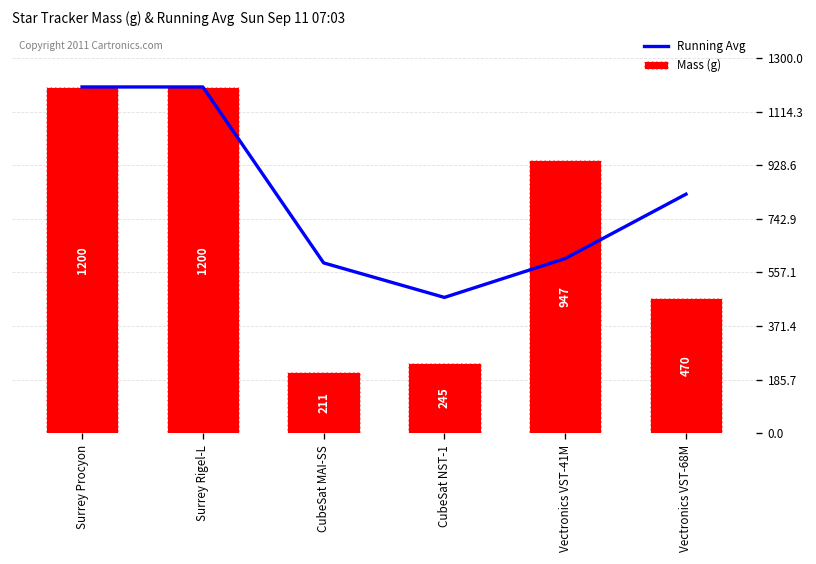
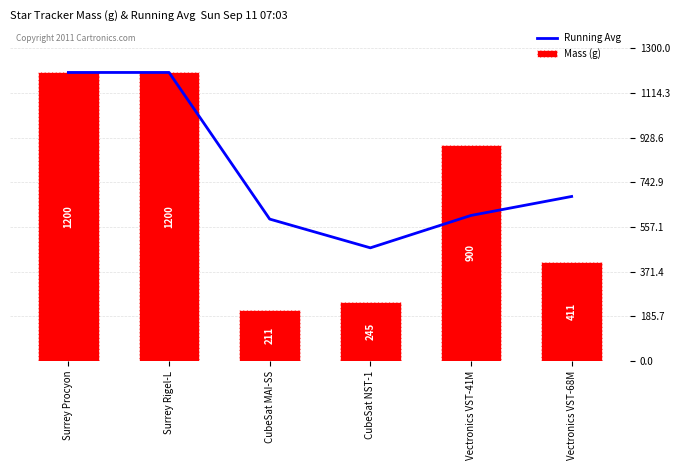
  {
    "Running Avg": {
      "Surrey Procyon": 1200,
      "Surrey Rigel-L": 1200,
      "CubeSat MAI-SS": 590,
      "CubeSat NST-1": 470,
      "Vectronics VST-41M": 610,
-     "Vectronics VST-68M": 830
+     "Vectronics VST-68M": 680
    },
    "Mass (g)": {
      "Surrey Procyon": 1200,
      "Surrey Rigel-L": 1200,
      "CubeSat MAI-SS": 211,
      "CubeSat NST-1": 245,
-     "Vectronics VST-41M": 947,
-     "Vectronics VST-68M": 470
+     "Vectronics VST-41M": 900,
+     "Vectronics VST-68M": 411
    }
  }
